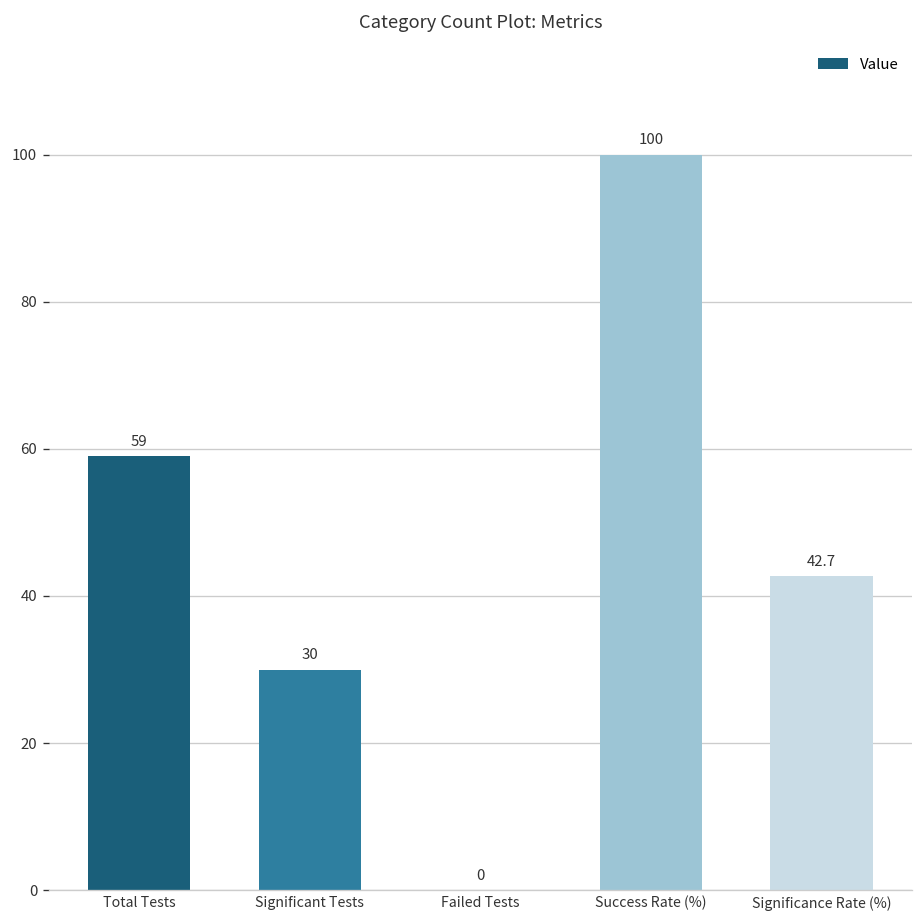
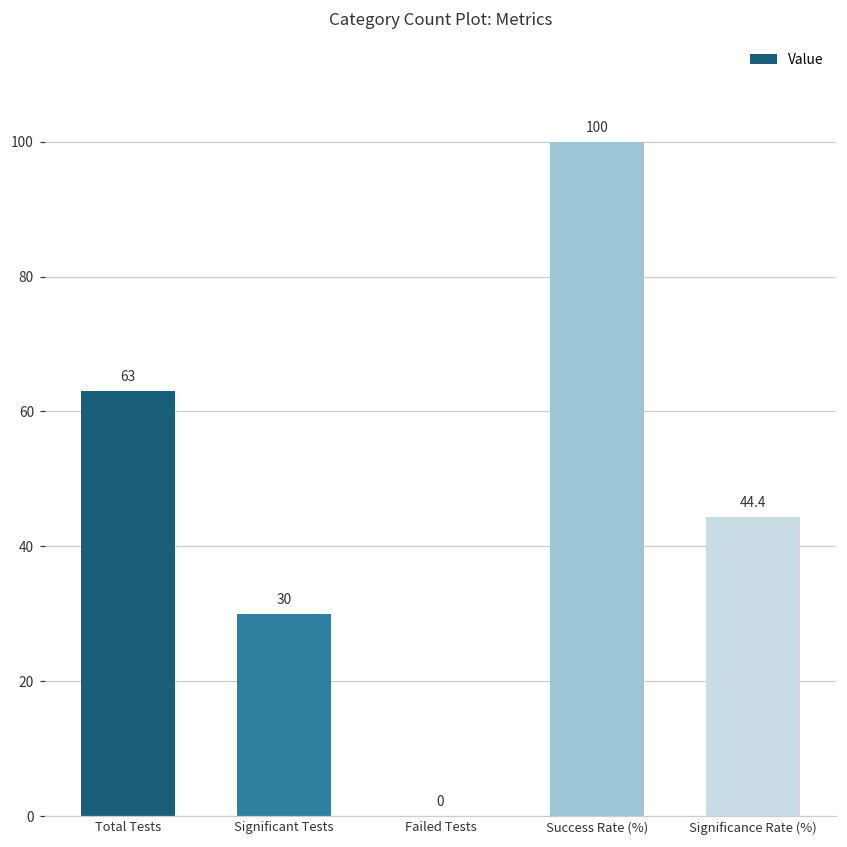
  {
-   "Total Tests": 59,
+   "Total Tests": 63,
    "Significant Tests": 30,
    "Failed Tests": 0,
    "Success Rate (%)": 100,
-   "Significance Rate (%)": 42.7
+   "Significance Rate (%)": 44.4
  }
